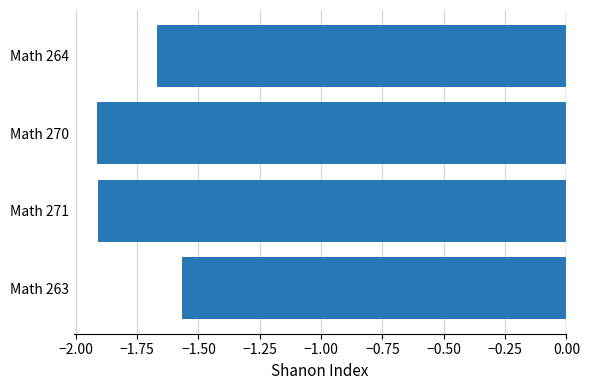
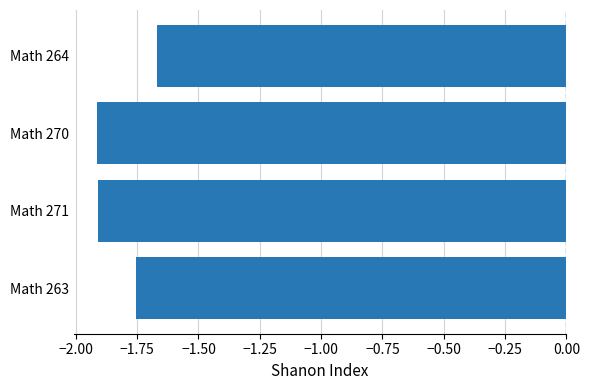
  {
    "Math 264": -1.67,
    "Math 270": -1.91,
    "Math 271": -1.91,
-   "Math 263": -1.57
+   "Math 263": -1.75
  }
